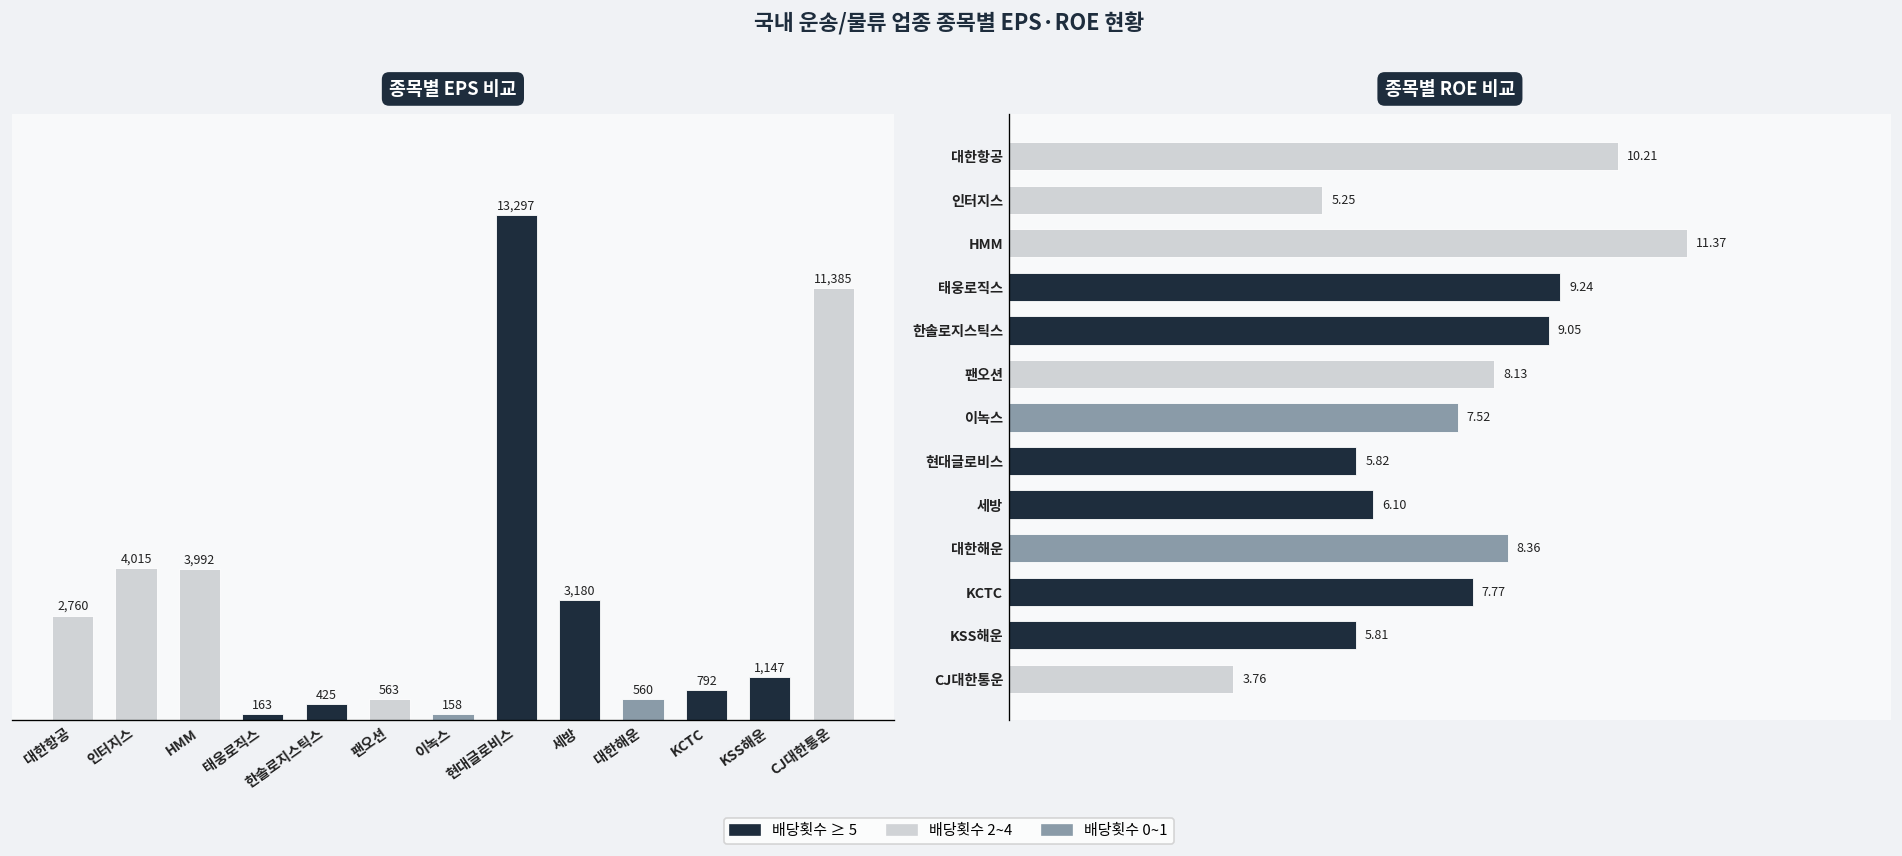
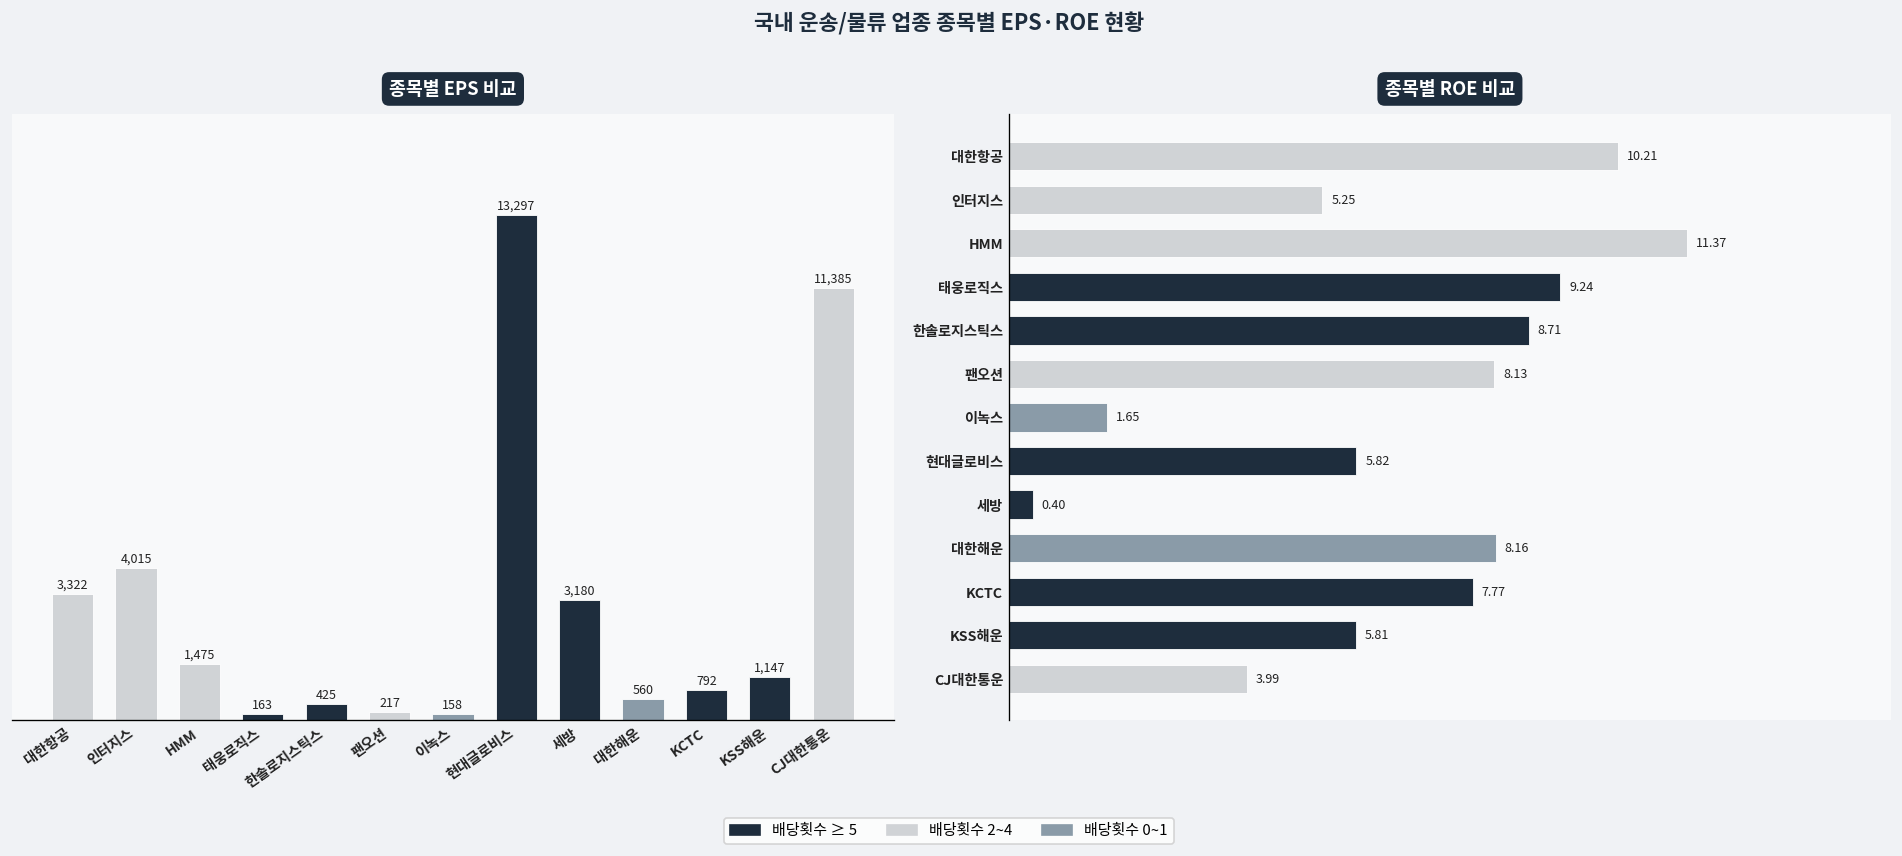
  {
    "종목별 EPS 비교": {
-     "대한항공": "2,760",
+     "대한항공": "3,322",
      "인터지스": "4,015",
-     "HMM": "3,992",
+     "HMM": "1,475",
      "태웅로직스": "163",
      "한솔로지스틱스": "425",
-     "팬오션": "563",
+     "팬오션": "217",
      "이녹스": "158",
      "현대글로비스": "13,297",
      "세방": "3,180",
      "대한해운": "560",
      "KCTC": "792",
      "KSS해운": "1,147",
      "CJ대한통운": "11,385"
    },
    "종목별 ROE 비교": {
      "대한항공": "10.21",
      "인터지스": "5.25",
      "HMM": "11.37",
      "태웅로직스": "9.24",
-     "한솔로지스틱스": "9.05",
+     "한솔로지스틱스": "8.71",
      "팬오션": "8.13",
-     "이녹스": "7.52",
+     "이녹스": "1.65",
      "현대글로비스": "5.82",
-     "세방": "6.10",
-     "대한해운": "8.36",
+     "세방": "0.40",
+     "대한해운": "8.16",
      "KCTC": "7.77",
      "KSS해운": "5.81",
-     "CJ대한통운": "3.76"
+     "CJ대한통운": "3.99"
    }
  }
